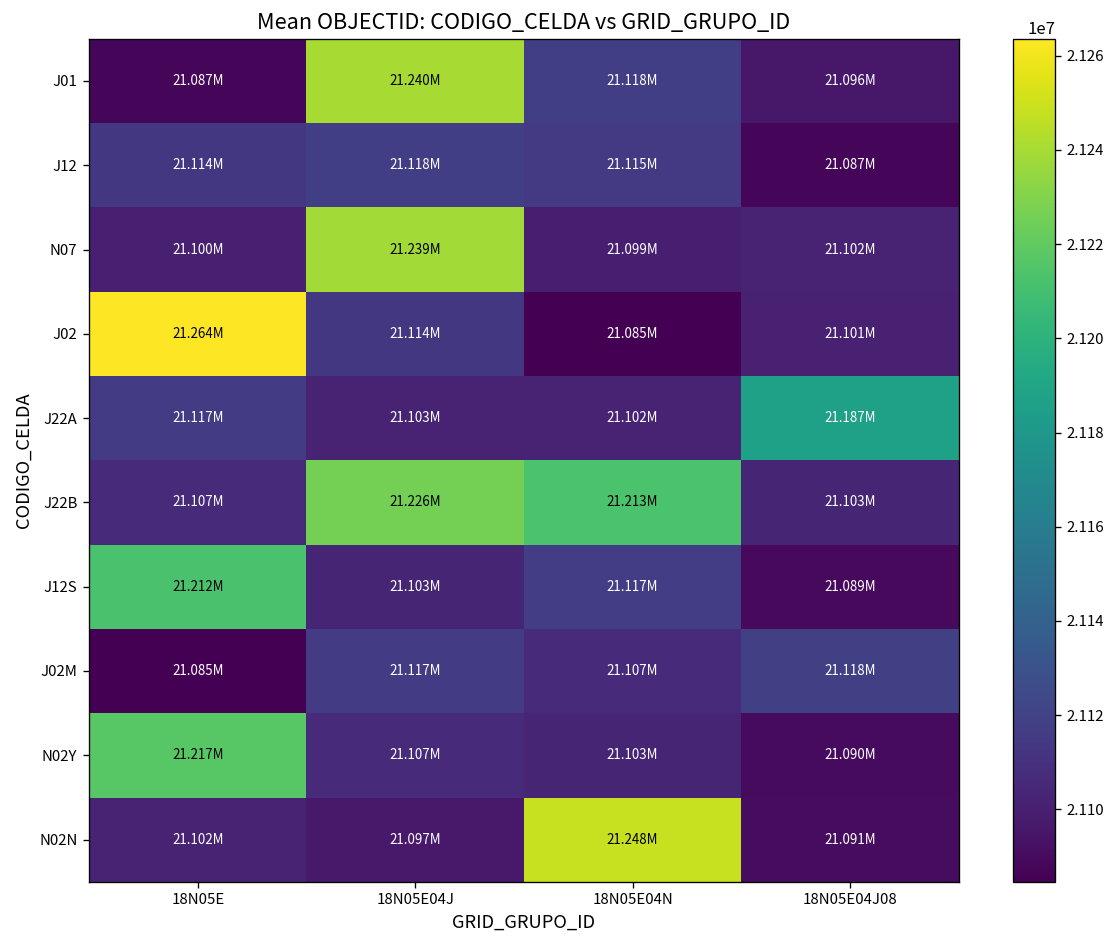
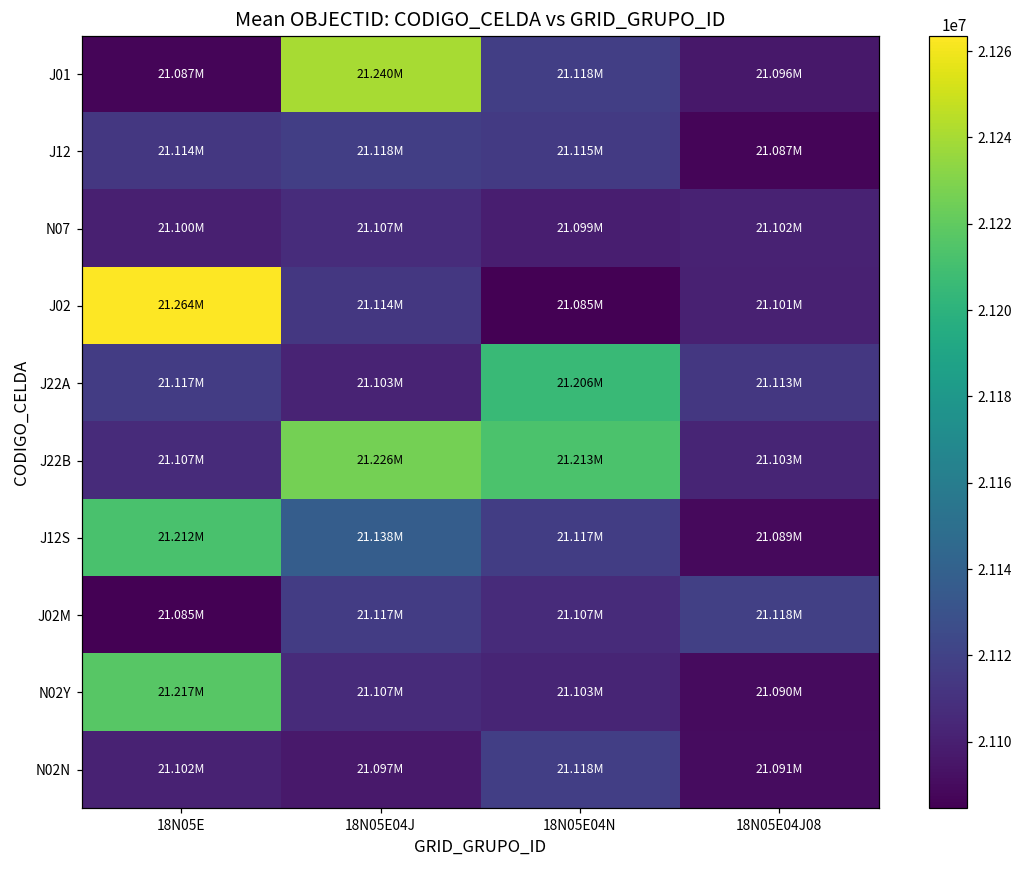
  {
    "J01": {
      "18N05E": "21.087M",
      "18N05E04J": "21.240M",
      "18N05E04N": "21.118M",
      "18N05E04J08": "21.096M"
    },
    "J12": {
      "18N05E": "21.114M",
      "18N05E04J": "21.118M",
      "18N05E04N": "21.115M",
      "18N05E04J08": "21.087M"
    },
    "N07": {
      "18N05E": "21.100M",
-     "18N05E04J": "21.239M",
+     "18N05E04J": "21.107M",
      "18N05E04N": "21.099M",
      "18N05E04J08": "21.102M"
    },
    "J02": {
      "18N05E": "21.264M",
      "18N05E04J": "21.114M",
      "18N05E04N": "21.085M",
      "18N05E04J08": "21.101M"
    },
    "J22A": {
      "18N05E": "21.117M",
      "18N05E04J": "21.103M",
-     "18N05E04N": "21.102M",
-     "18N05E04J08": "21.187M"
+     "18N05E04N": "21.206M",
+     "18N05E04J08": "21.113M"
    },
    "J22B": {
      "18N05E": "21.107M",
      "18N05E04J": "21.226M",
      "18N05E04N": "21.213M",
      "18N05E04J08": "21.103M"
    },
    "J12S": {
      "18N05E": "21.212M",
-     "18N05E04J": "21.103M",
+     "18N05E04J": "21.138M",
      "18N05E04N": "21.117M",
      "18N05E04J08": "21.089M"
    },
    "J02M": {
      "18N05E": "21.085M",
      "18N05E04J": "21.117M",
      "18N05E04N": "21.107M",
      "18N05E04J08": "21.118M"
    },
    "N02Y": {
      "18N05E": "21.217M",
      "18N05E04J": "21.107M",
      "18N05E04N": "21.103M",
      "18N05E04J08": "21.090M"
    },
    "N02N": {
      "18N05E": "21.102M",
      "18N05E04J": "21.097M",
-     "18N05E04N": "21.248M",
+     "18N05E04N": "21.118M",
      "18N05E04J08": "21.091M"
    }
  }
